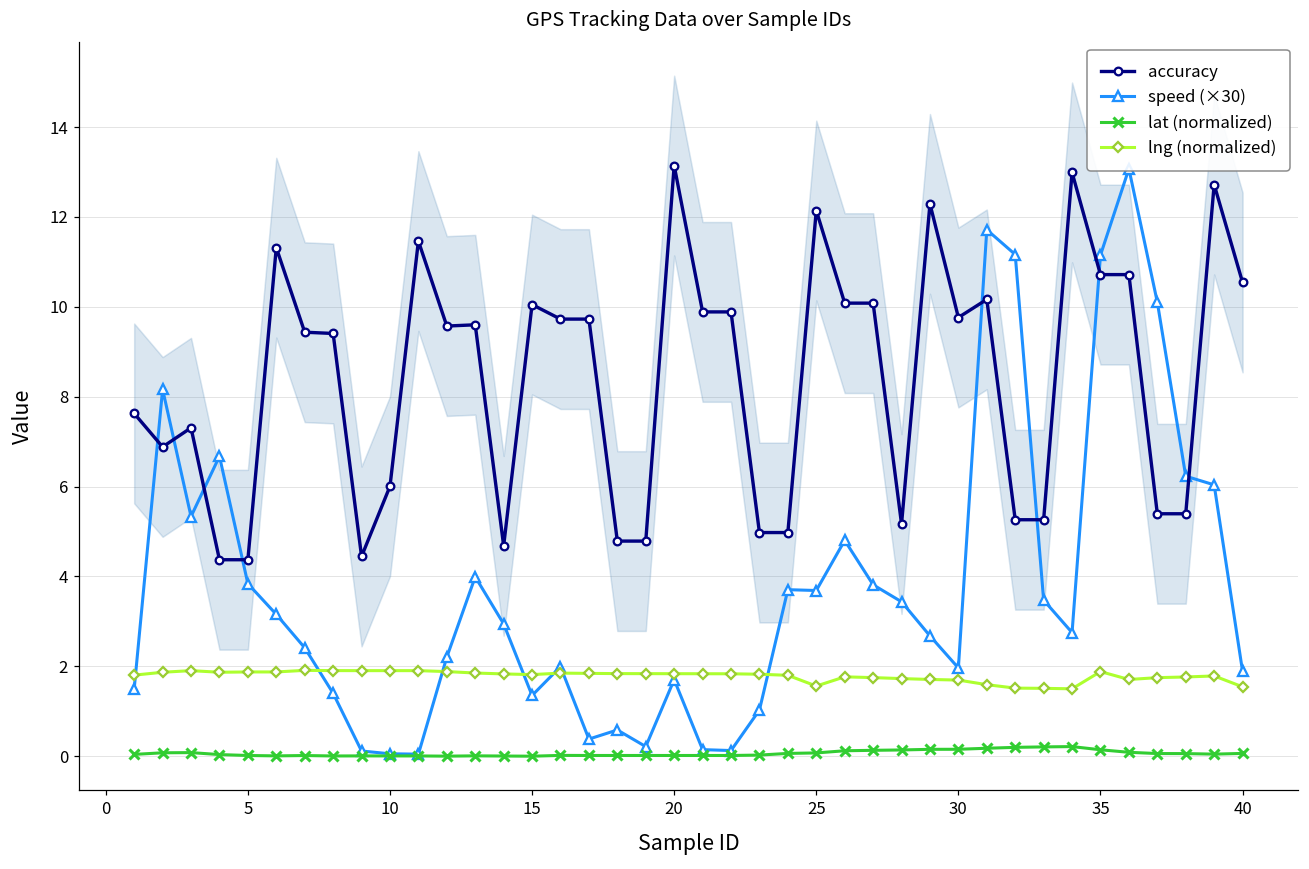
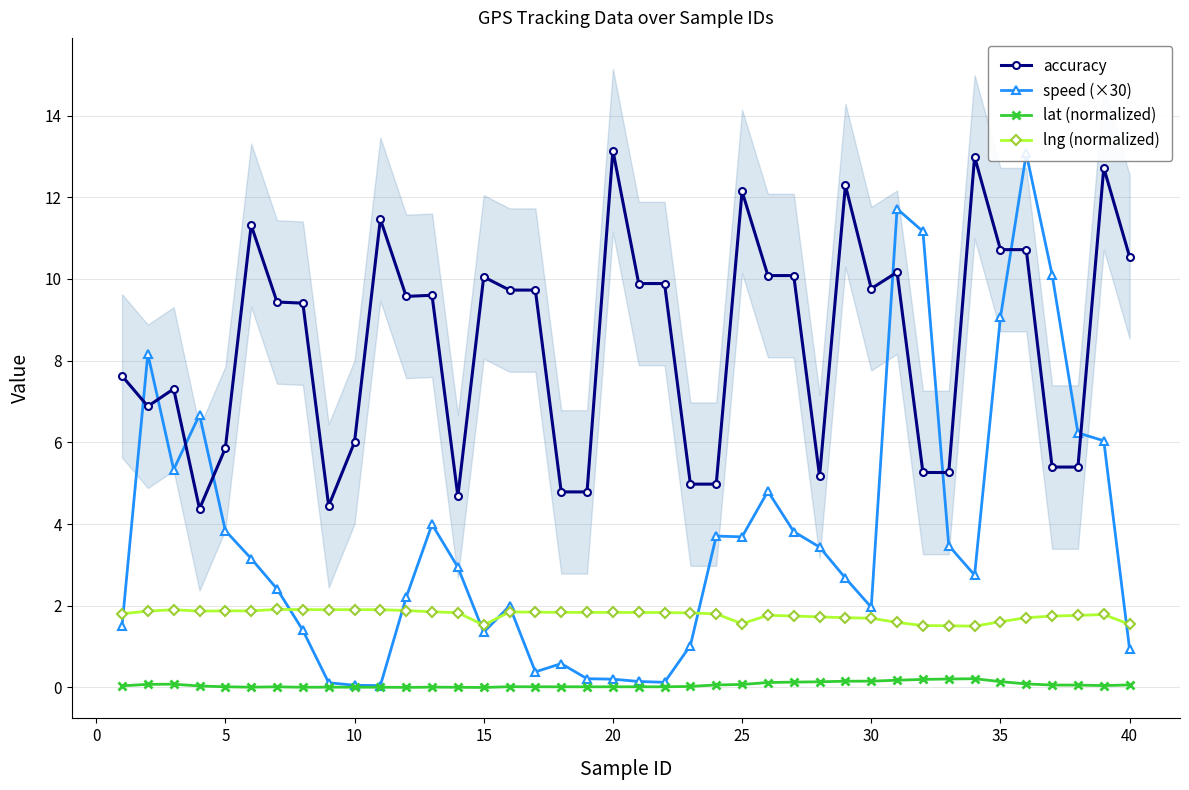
  {
    "accuracy": {
-     "5": 4.4,
+     "5": 5.9,
      "10": 6.0,
      "15": 10.1,
      "20": 13.1,
      "25": 12.1,
      "30": 9.8,
      "35": 10.7,
      "40": 10.5
    },
    "speed (×30)": {
      "5": 3.8,
      "15": 1.4,
-     "20": 1.7,
+     "20": 0.2,
      "25": 3.7,
      "30": 2.0,
-     "35": 11.2,
-     "40": 1.9
+     "35": 9.1,
+     "40": 0.9
    },
    "lat (normalized)": {
      "5": 0.0,
      "15": 0.0,
      "20": 0.0,
      "25": 0.1,
      "30": 0.2,
      "35": 0.1,
      "40": 0.1
    },
    "lng (normalized)": {
      "5": 1.9,
      "10": 1.9,
-     "15": 1.8,
+     "15": 1.5,
      "20": 1.8,
      "25": 1.6,
      "30": 1.7,
-     "35": 1.9,
+     "35": 1.6,
      "40": 1.5
    }
  }
